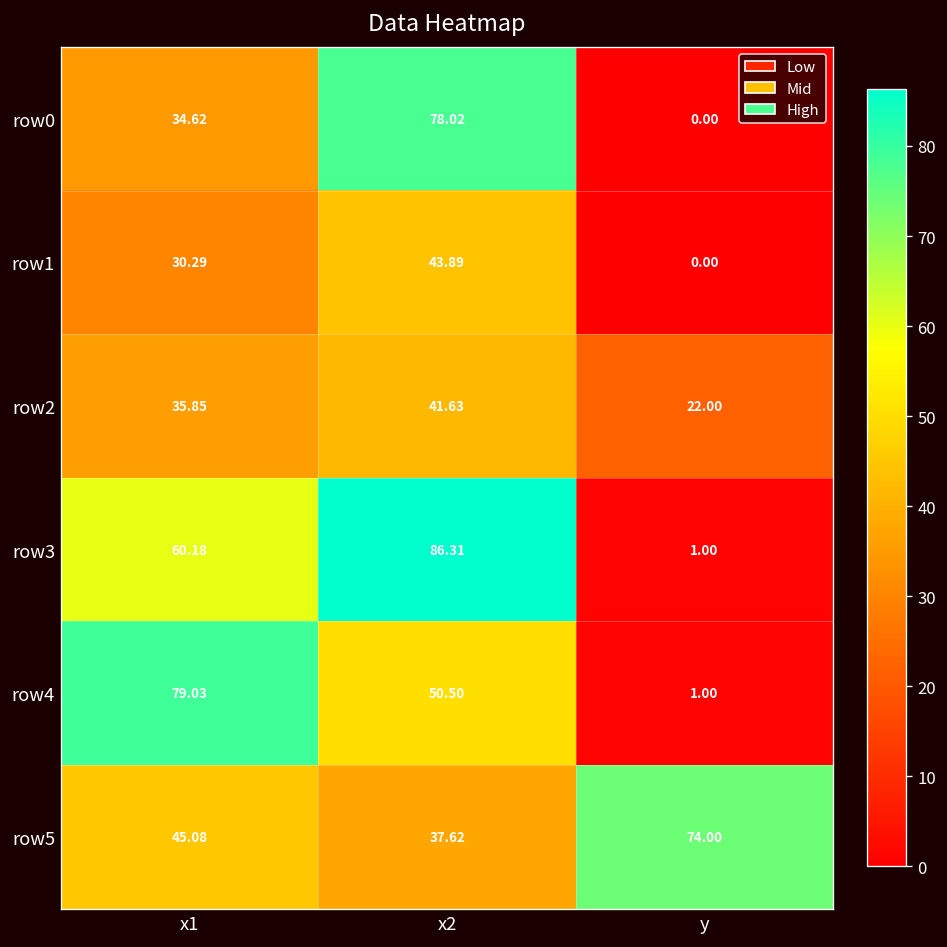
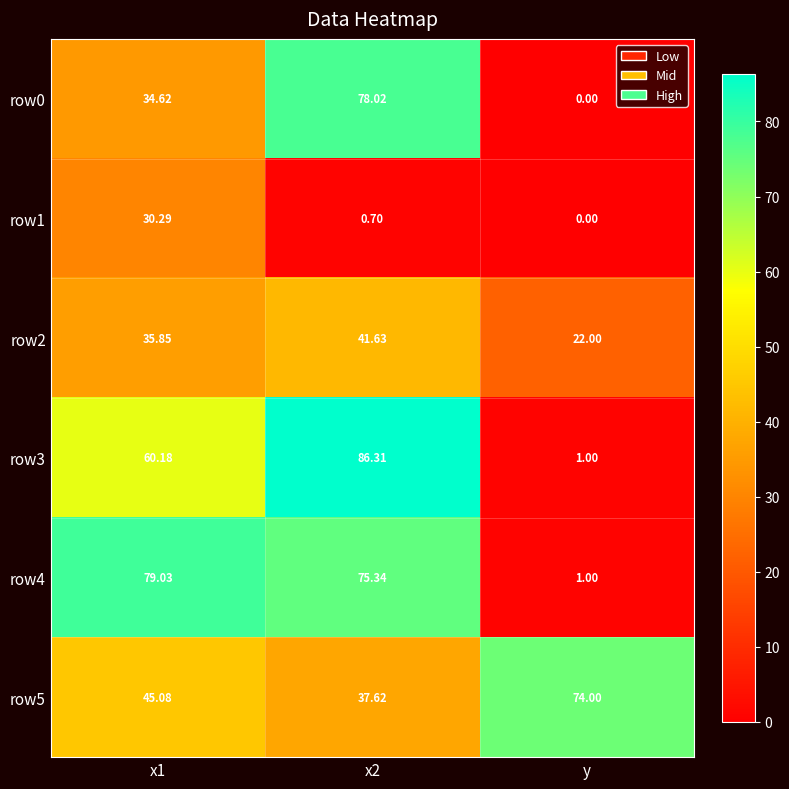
  {
    "row0": {
      "x1": 34.62,
      "x2": 78.02,
      "y": 0.00
    },
    "row1": {
      "x1": 30.29,
-     "x2": 43.89,
+     "x2": 0.70,
      "y": 0.00
    },
    "row2": {
      "x1": 35.85,
      "x2": 41.63,
      "y": 22.00
    },
    "row3": {
      "x1": 60.18,
      "x2": 86.31,
      "y": 1.00
    },
    "row4": {
      "x1": 79.03,
-     "x2": 50.50,
+     "x2": 75.34,
      "y": 1.00
    },
    "row5": {
      "x1": 45.08,
      "x2": 37.62,
      "y": 74.00
    }
  }
